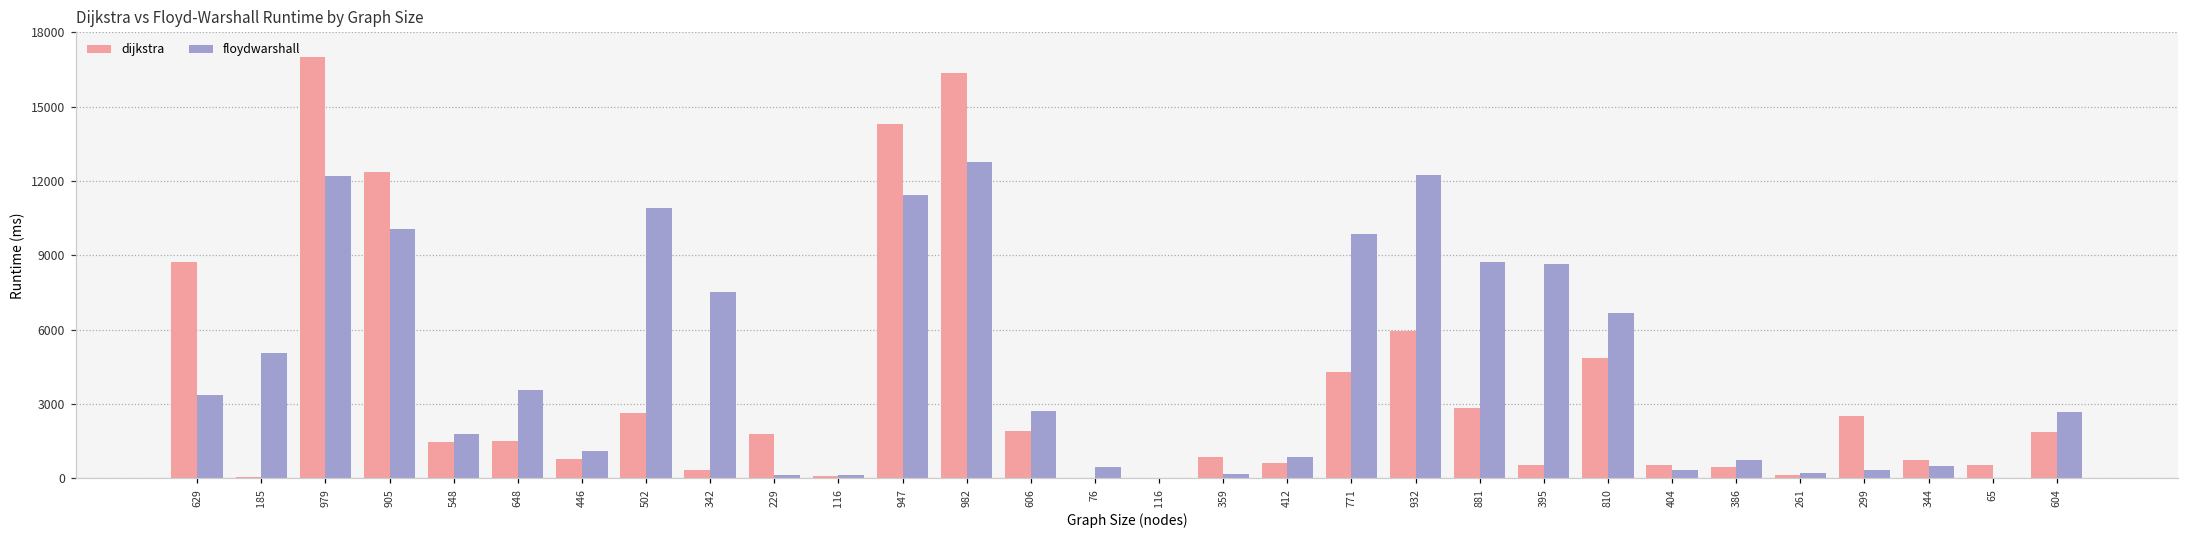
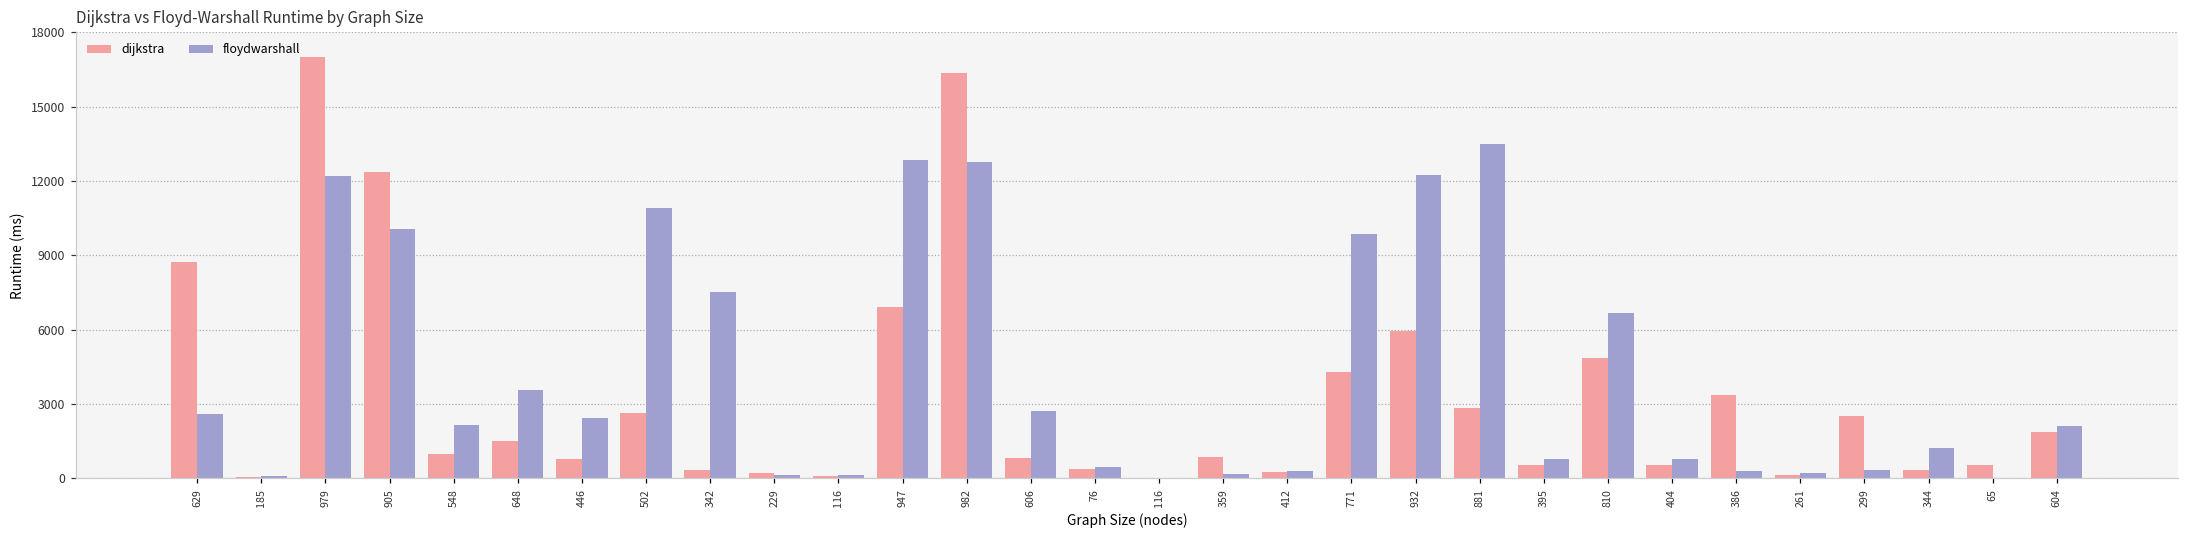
  {
    "dijkstra": {
      "629": 8700,
      "979": 17000,
      "905": 12400,
-     "548": 1500,
+     "548": 1000,
      "648": 1500,
      "446": 800,
      "502": 2700,
      "342": 300,
-     "229": 1800,
-     "947": 14300,
+     "229": 200,
+     "947": 6900,
      "982": 16300,
-     "606": 1900,
-     "76": 0,
+     "606": 800,
+     "76": 400,
      "359": 900,
-     "412": 600,
+     "412": 200,
      "771": 4300,
      "932": 5900,
      "881": 2900,
      "395": 600,
      "810": 4800,
      "404": 600,
-     "386": 500,
+     "386": 3400,
      "261": 100,
      "299": 2500,
-     "344": 800,
+     "344": 300,
      "65": 500,
      "604": 1900
    },
    "floydwarshall": {
-     "629": 3400,
-     "185": 5100,
+     "629": 2600,
+     "185": 100,
      "979": 12200,
      "905": 10100,
-     "548": 1800,
+     "548": 2200,
      "648": 3600,
-     "446": 1100,
+     "446": 2500,
      "502": 10900,
      "342": 7500,
      "229": 100,
-     "947": 11400,
+     "947": 12900,
      "982": 12800,
      "606": 2700,
      "76": 500,
      "359": 200,
-     "412": 900,
+     "412": 300,
      "771": 9800,
      "932": 12200,
-     "881": 8700,
-     "395": 8600,
+     "881": 13500,
+     "395": 800,
      "810": 6700,
-     "404": 300,
-     "386": 700,
+     "404": 800,
+     "386": 300,
      "261": 200,
      "299": 300,
-     "344": 500,
-     "604": 2700
+     "344": 1200,
+     "604": 2100
    }
  }
